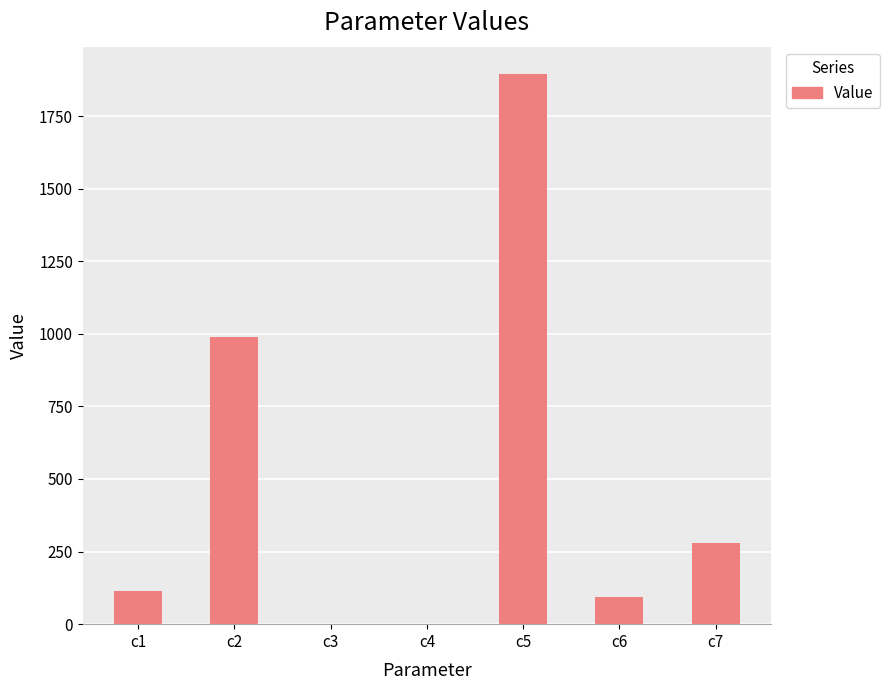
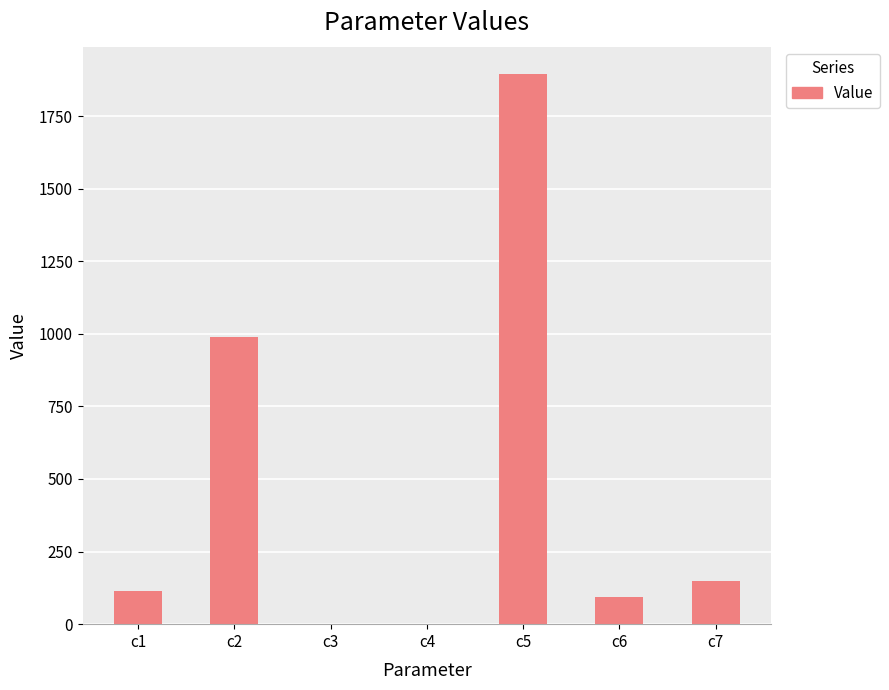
  {
    "c1": 120,
    "c2": 990,
    "c5": 1890,
    "c6": 90,
-   "c7": 280
+   "c7": 150
  }
